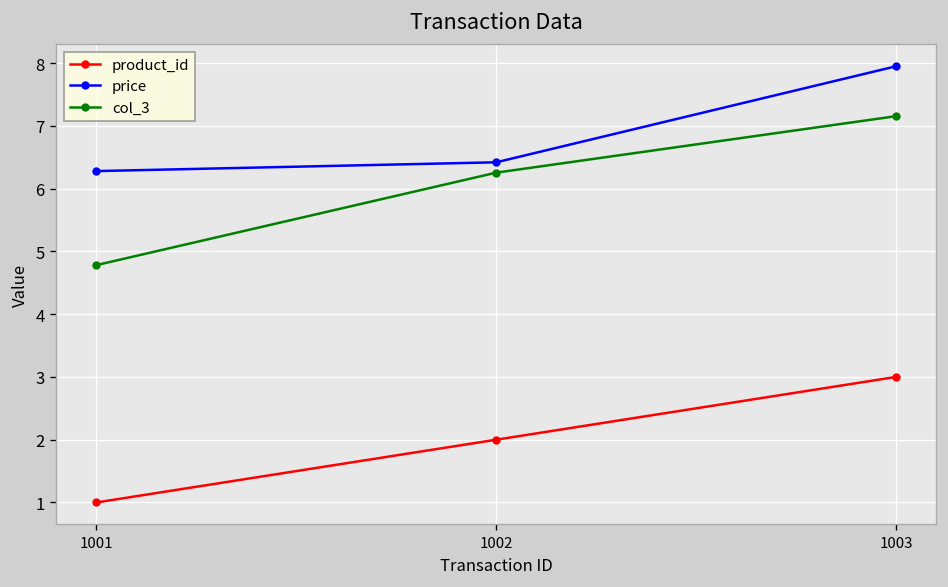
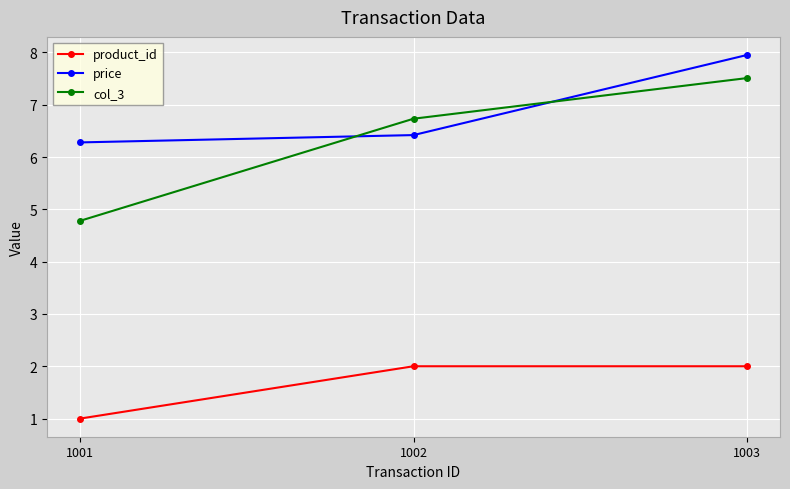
  {
    "product_id": {
      "1001": 1,
      "1002": 2,
-     "1003": 3
+     "1003": 2
    },
    "price": {
      "1001": 6.3,
      "1002": 6.4,
      "1003": 8.0
    },
    "col_3": {
      "1001": 4.8,
-     "1002": 6.3,
-     "1003": 7.2
+     "1002": 6.7,
+     "1003": 7.5
    }
  }
